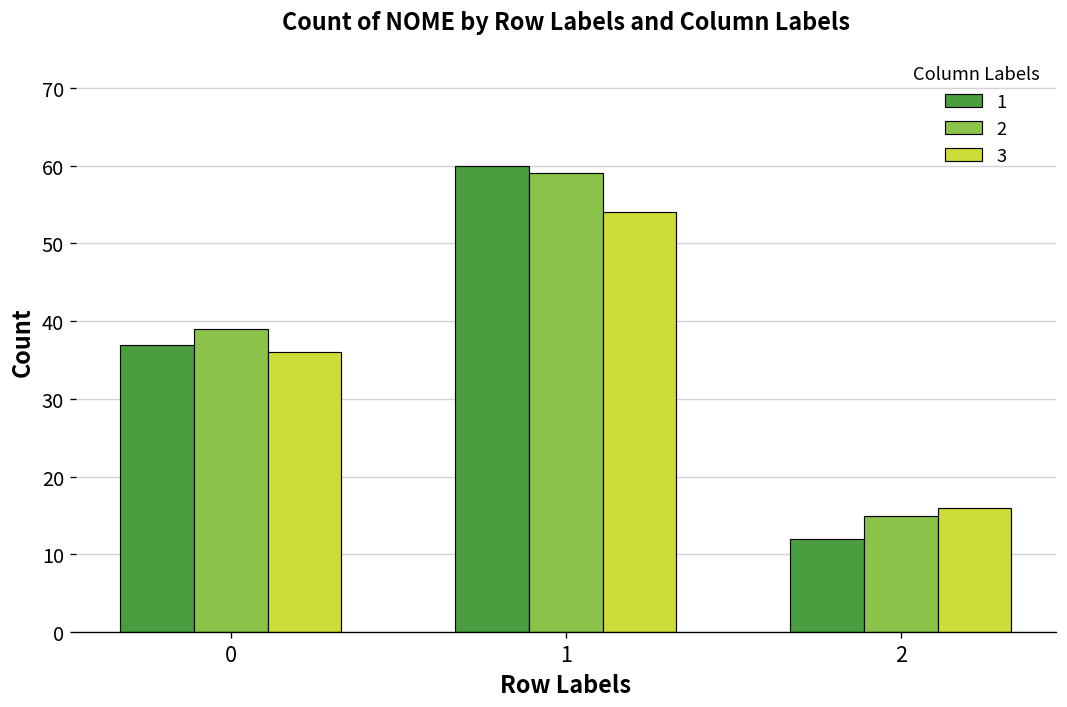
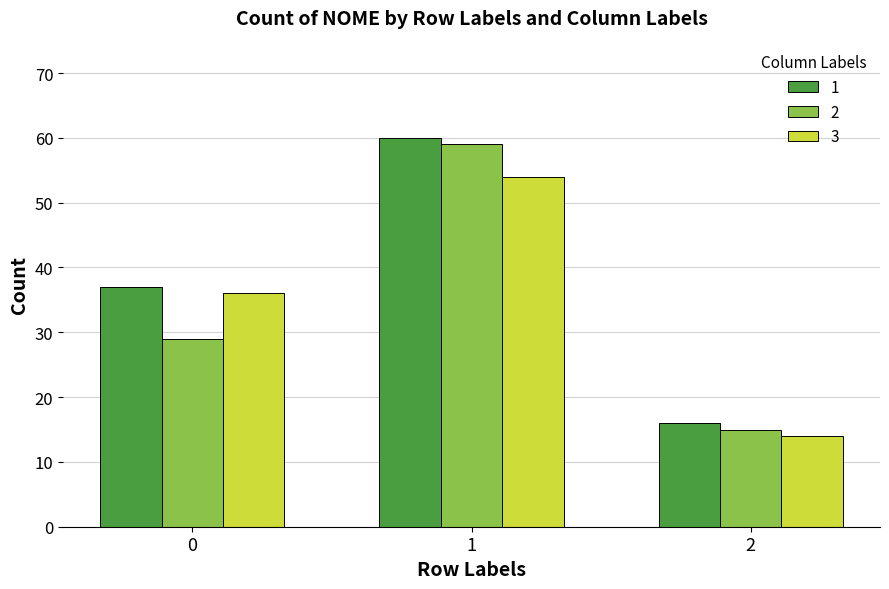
  {
    "1": {
      "0": 37,
      "1": 60,
-     "2": 12
+     "2": 16
    },
    "2": {
-     "0": 39,
+     "0": 29,
      "1": 59,
      "2": 15
    },
    "3": {
      "0": 36,
      "1": 54,
-     "2": 16
+     "2": 14
    }
  }
